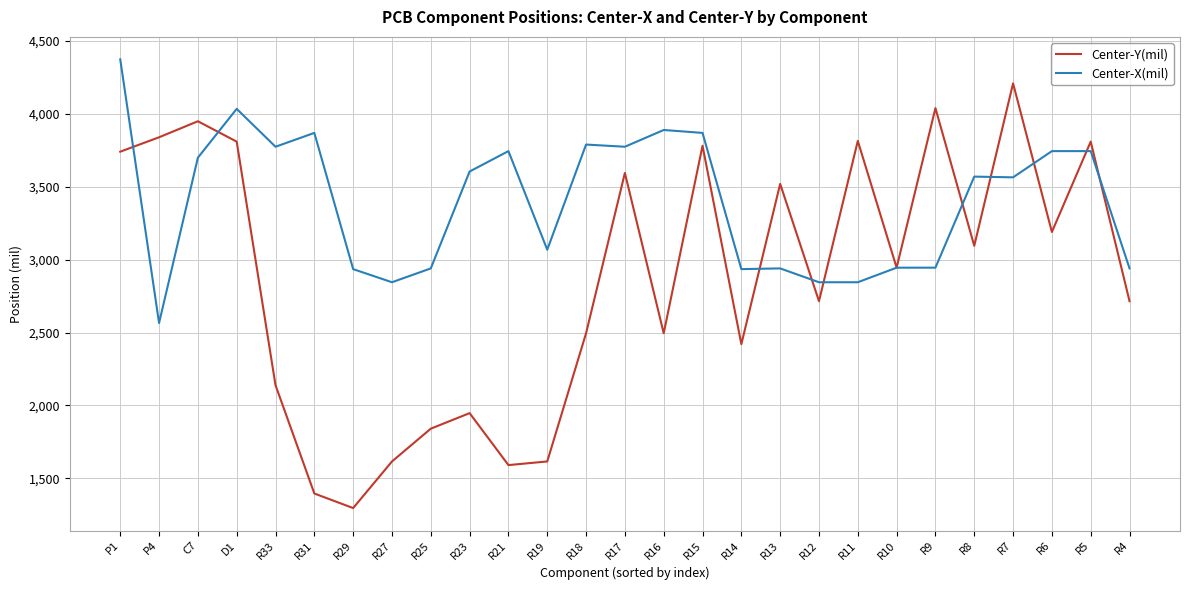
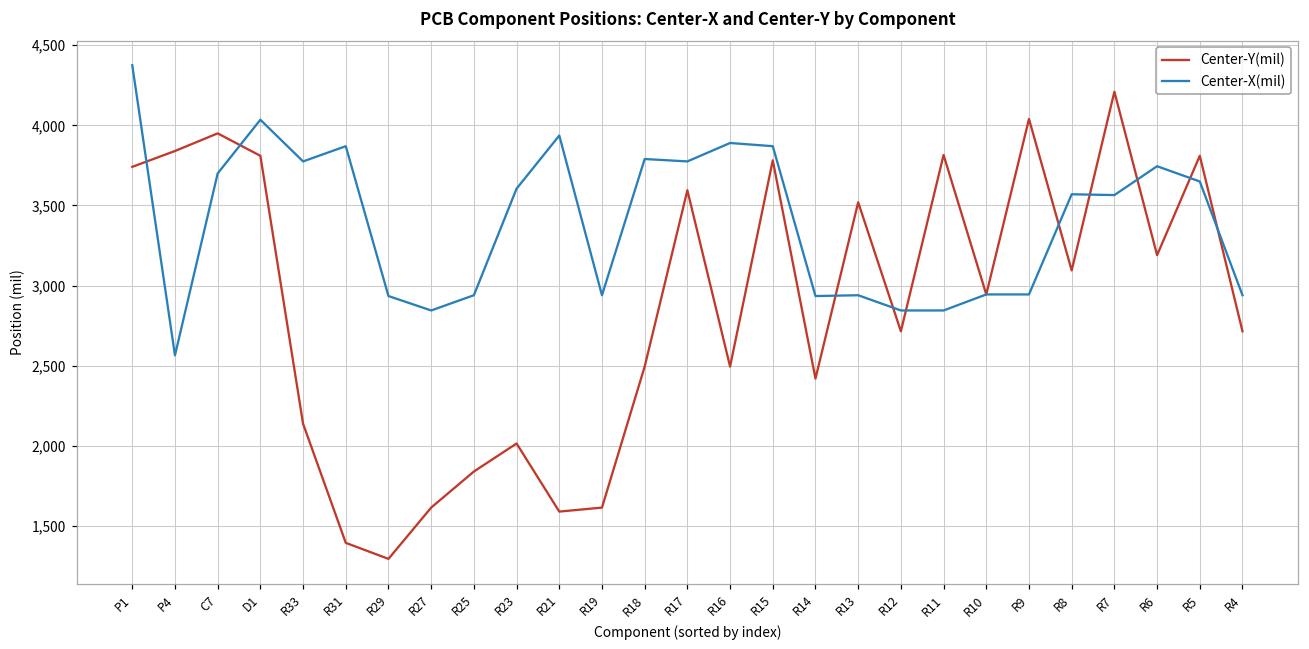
  {
    "Center-Y(mil)": {
      "P1": "3,740",
      "P4": "3,840",
      "C7": "3,950",
      "D1": "3,810",
      "R33": "2,140",
      "R31": "1,400",
      "R29": "1,300",
      "R27": "1,620",
      "R25": "1,840",
-     "R23": "1,950",
+     "R23": "2,020",
      "R21": "1,590",
      "R19": "1,620",
      "R18": "2,500",
      "R17": "3,600",
      "R16": "2,500",
      "R15": "3,780",
      "R14": "2,420",
      "R13": "3,520",
      "R12": "2,720",
      "R11": "3,820",
      "R9": "4,040",
      "R8": "3,100",
      "R7": "4,210",
      "R6": "3,190",
      "R5": "3,810",
      "R4": "2,720"
    },
    "Center-X(mil)": {
      "P1": "4,380",
      "P4": "2,570",
      "C7": "3,700",
      "D1": "4,040",
      "R33": "3,780",
      "R31": "3,870",
      "R29": "2,940",
      "R27": "2,850",
      "R25": "2,940",
      "R23": "3,610",
-     "R21": "3,750",
-     "R19": "3,070",
+     "R21": "3,940",
+     "R19": "2,940",
      "R18": "3,790",
      "R17": "3,780",
      "R16": "3,890",
      "R15": "3,870",
      "R14": "2,940",
      "R13": "2,940",
      "R12": "2,850",
      "R11": "2,850",
      "R9": "2,950",
      "R8": "3,570",
      "R7": "3,570",
      "R6": "3,750",
-     "R5": "3,750",
+     "R5": "3,650",
      "R4": "2,940"
    }
  }
